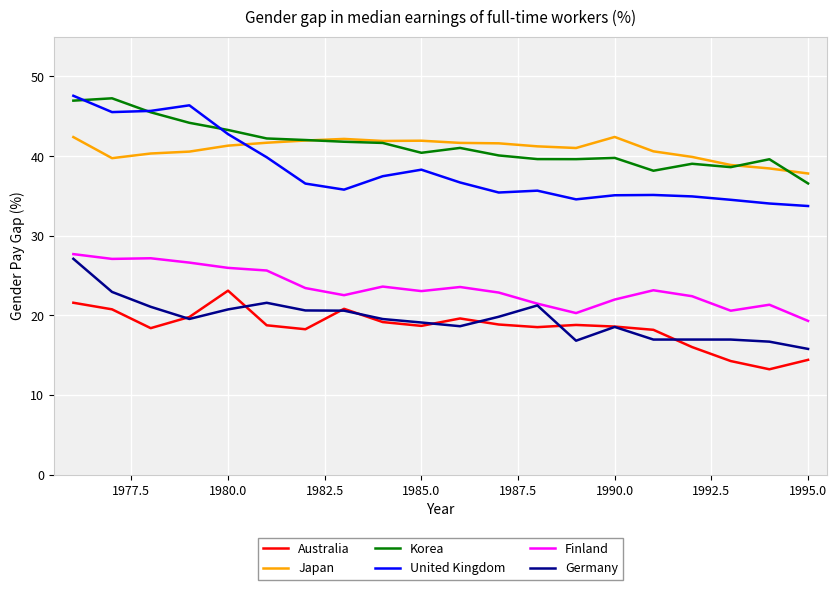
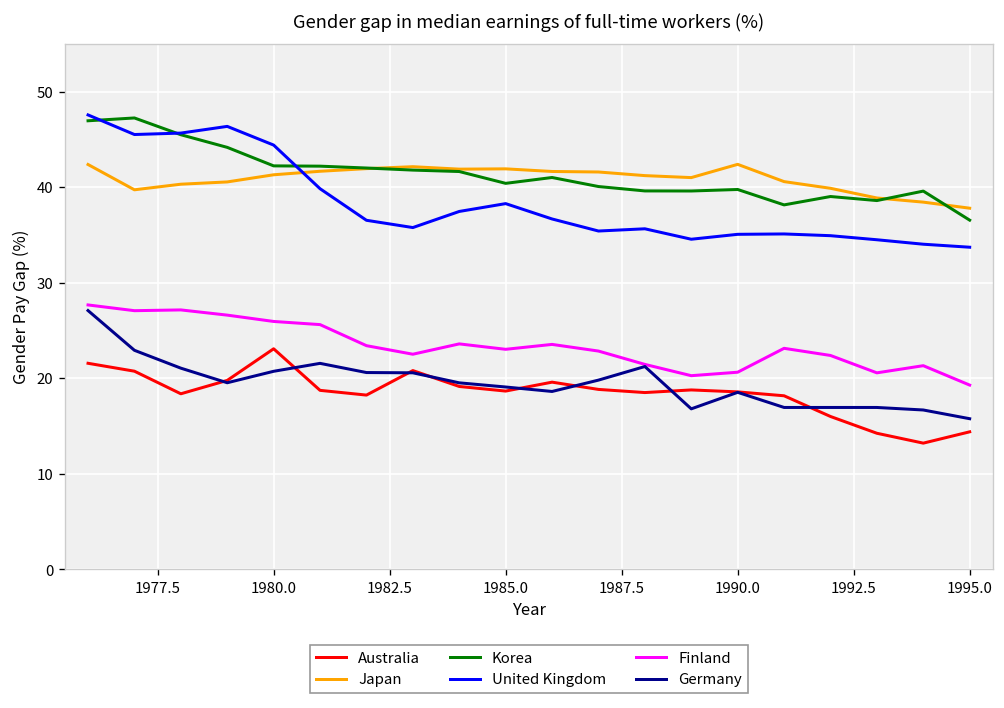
  {
    "Australia": {
      "1980.0": 23,
      "1985.0": 19,
      "1995.0": 14
    },
    "Japan": {
      "1980.0": 41,
      "1985.0": 42,
      "1990.0": 42,
      "1995.0": 38
    },
    "Korea": {
-     "1980.0": 43,
+     "1980.0": 42,
      "1985.0": 40,
      "1990.0": 40,
      "1995.0": 37
    },
    "United Kingdom": {
-     "1980.0": 43,
+     "1980.0": 44,
      "1985.0": 38,
      "1990.0": 35,
      "1995.0": 34
    },
    "Finland": {
      "1980.0": 26,
      "1985.0": 23,
-     "1990.0": 22,
+     "1990.0": 21,
      "1995.0": 19
    },
    "Germany": {
      "1980.0": 21,
      "1985.0": 19,
      "1995.0": 16
    }
  }
